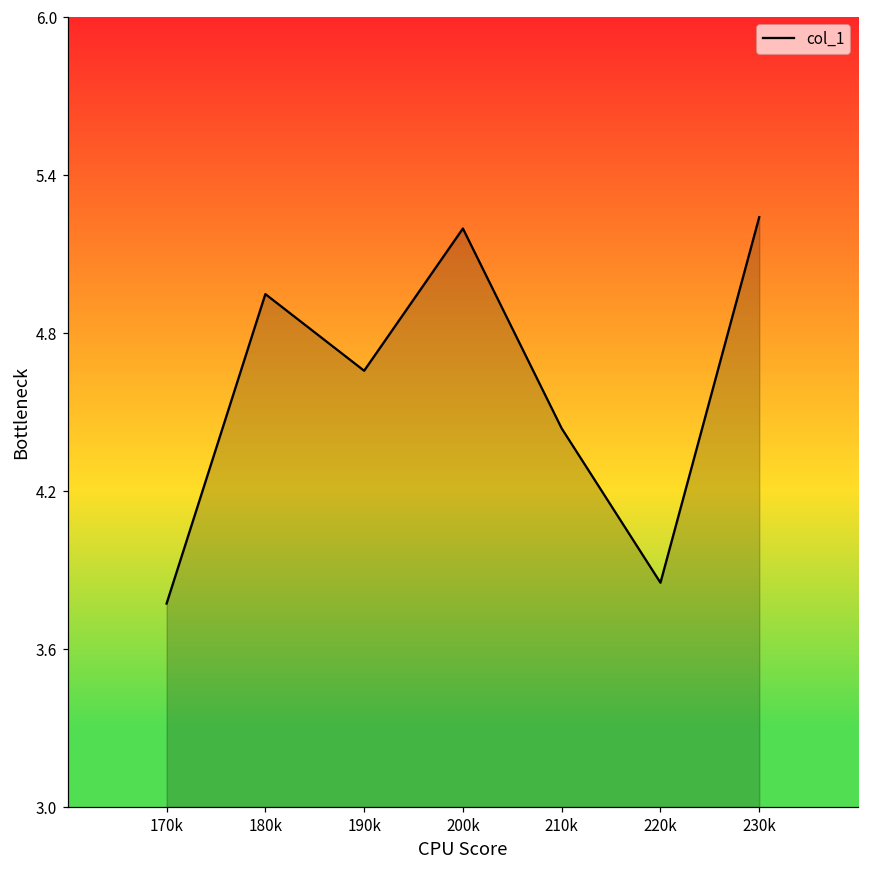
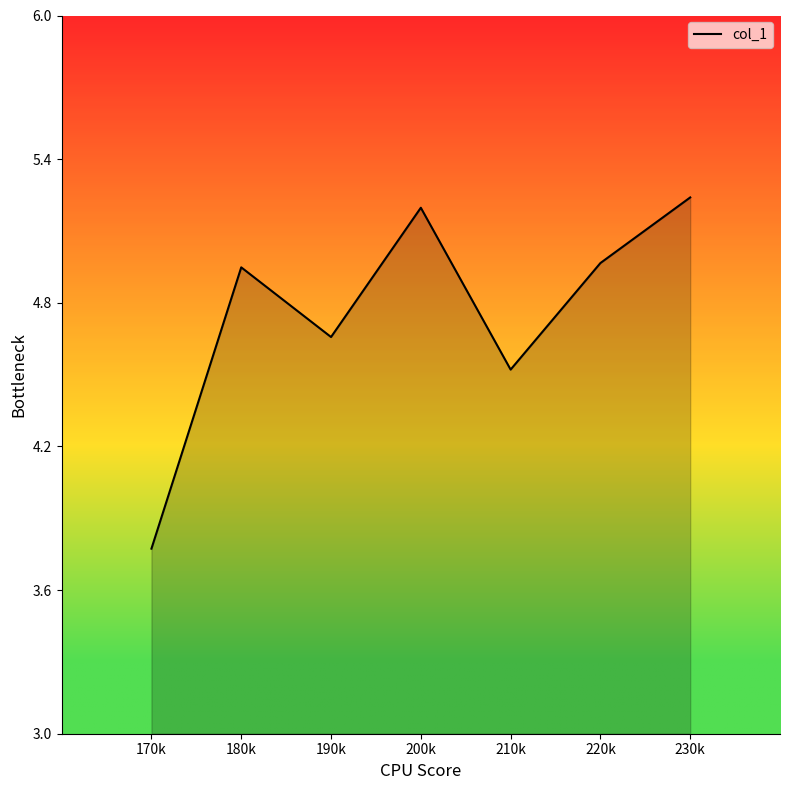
  {
    "170k": 3.77,
    "180k": 4.95,
    "190k": 4.66,
    "200k": 5.20,
-   "210k": 4.44,
-   "220k": 3.85,
+   "210k": 4.52,
+   "220k": 4.97,
    "230k": 5.24
  }
